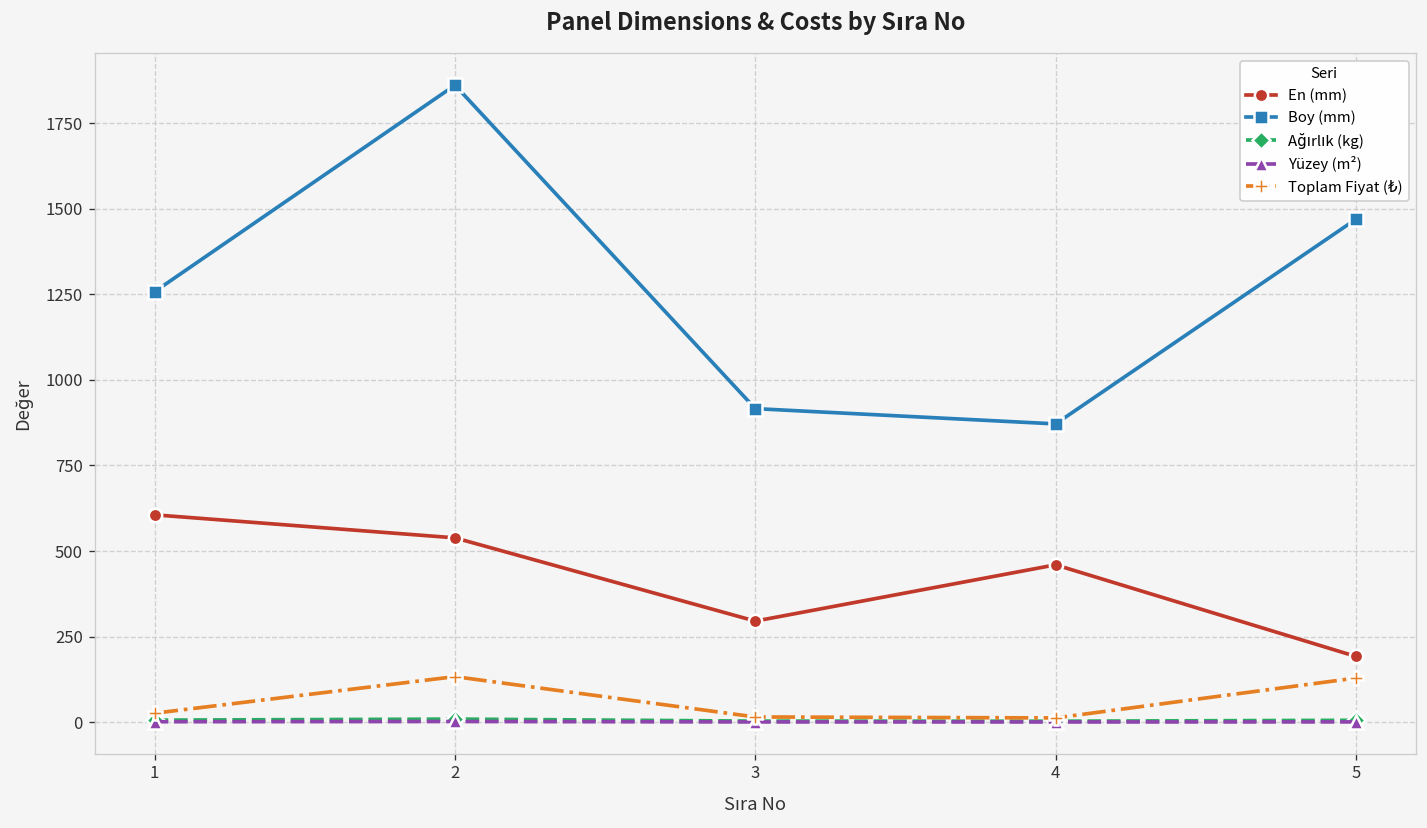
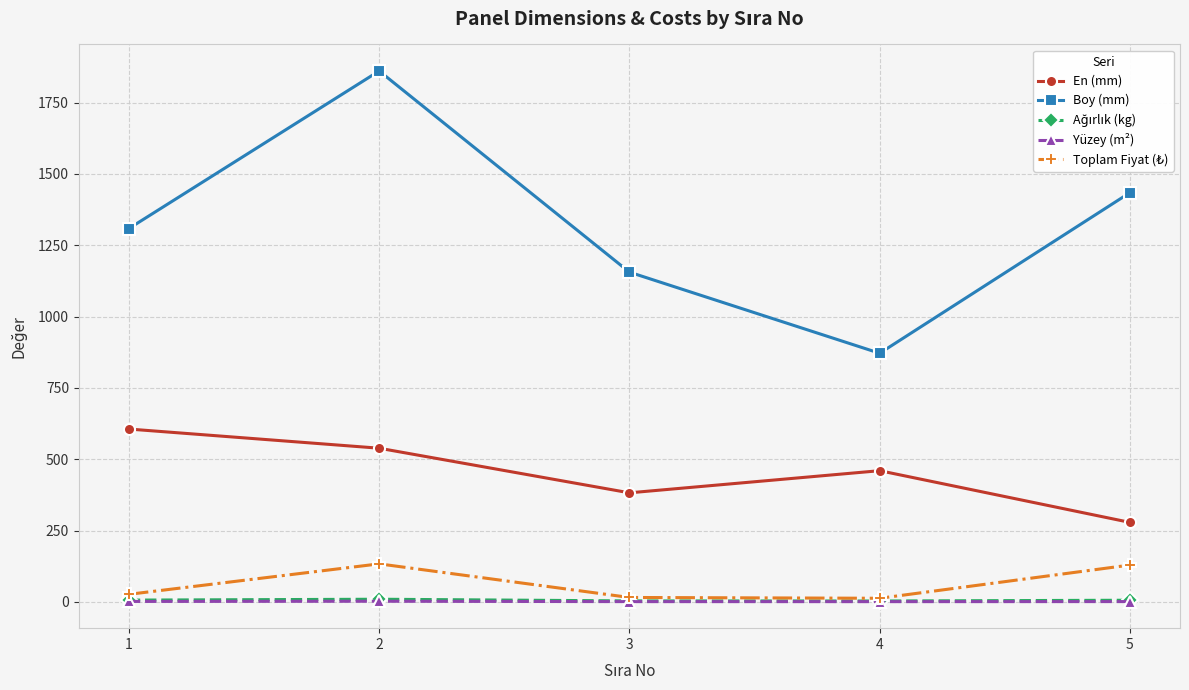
  {
    "En (mm)": {
      "1": 610,
      "2": 540,
-     "3": 300,
+     "3": 380,
      "4": 460,
-     "5": 190
+     "5": 280
    },
    "Boy (mm)": {
-     "1": 1260,
+     "1": 1310,
      "2": 1860,
-     "3": 920,
+     "3": 1160,
      "4": 870,
-     "5": 1470
+     "5": 1430
    },
    "Toplam Fiyat (₺)": {
      "1": 30,
      "2": 130,
      "3": 20,
      "4": 10,
      "5": 130
    }
  }
